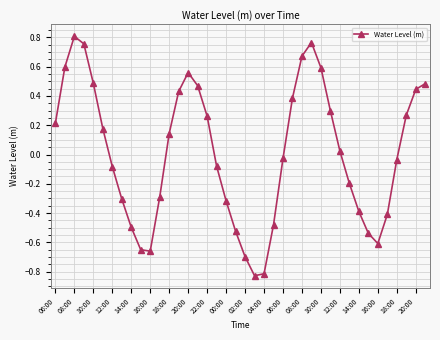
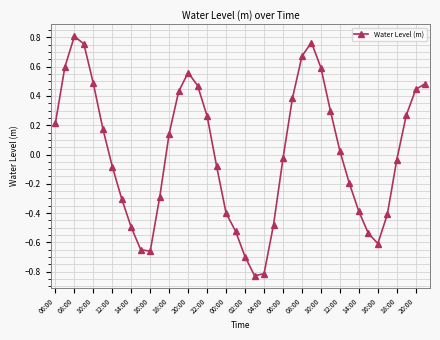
  {
    "22:00": 0.26,
-   "00:00": -0.32,
+   "00:00": -0.40,
    "02:00": -0.70,
    "04:00": -0.81
  }
